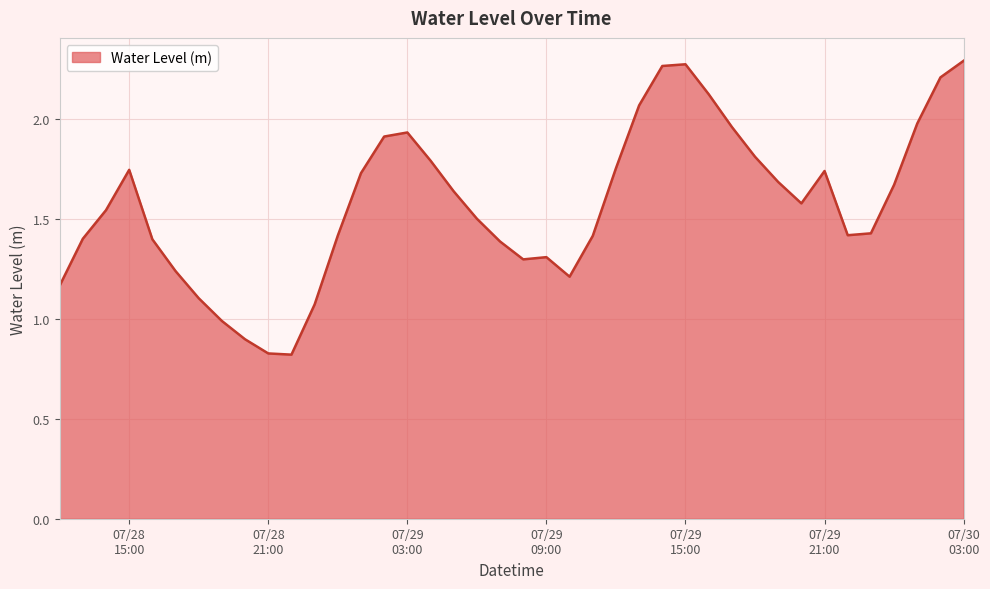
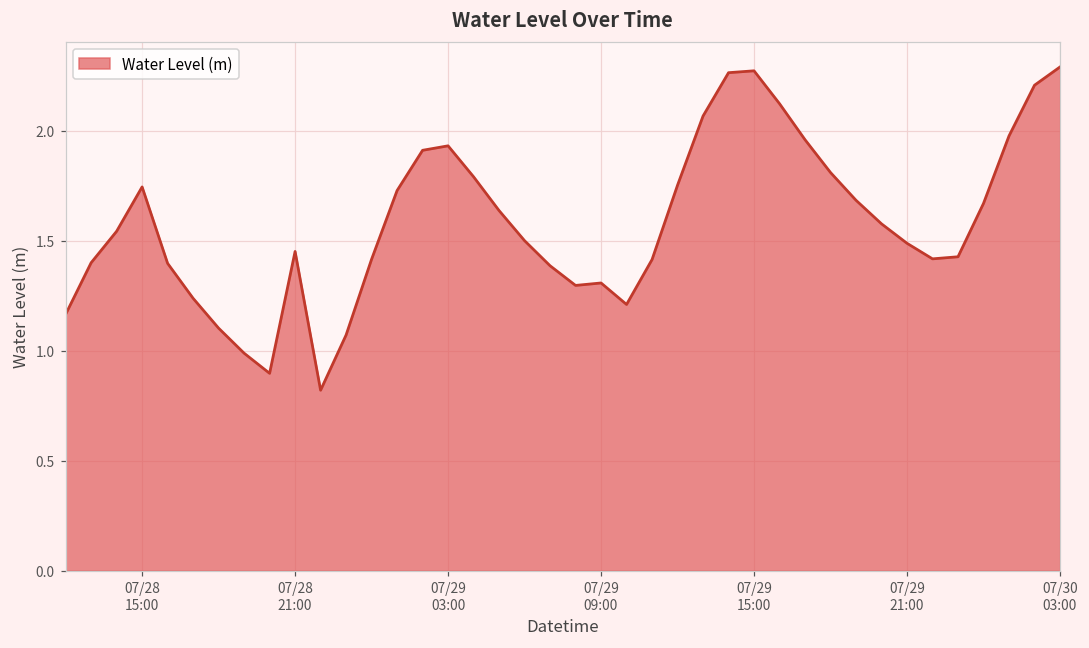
  {
    "07/28 15:00": 1.75,
-   "07/28 21:00": 0.83,
+   "07/28 21:00": 1.45,
    "07/29 03:00": 1.93,
    "07/29 09:00": 1.31,
    "07/29 15:00": 2.27,
-   "07/29 21:00": 1.74,
+   "07/29 21:00": 1.49,
    "07/30 03:00": 2.29
  }
